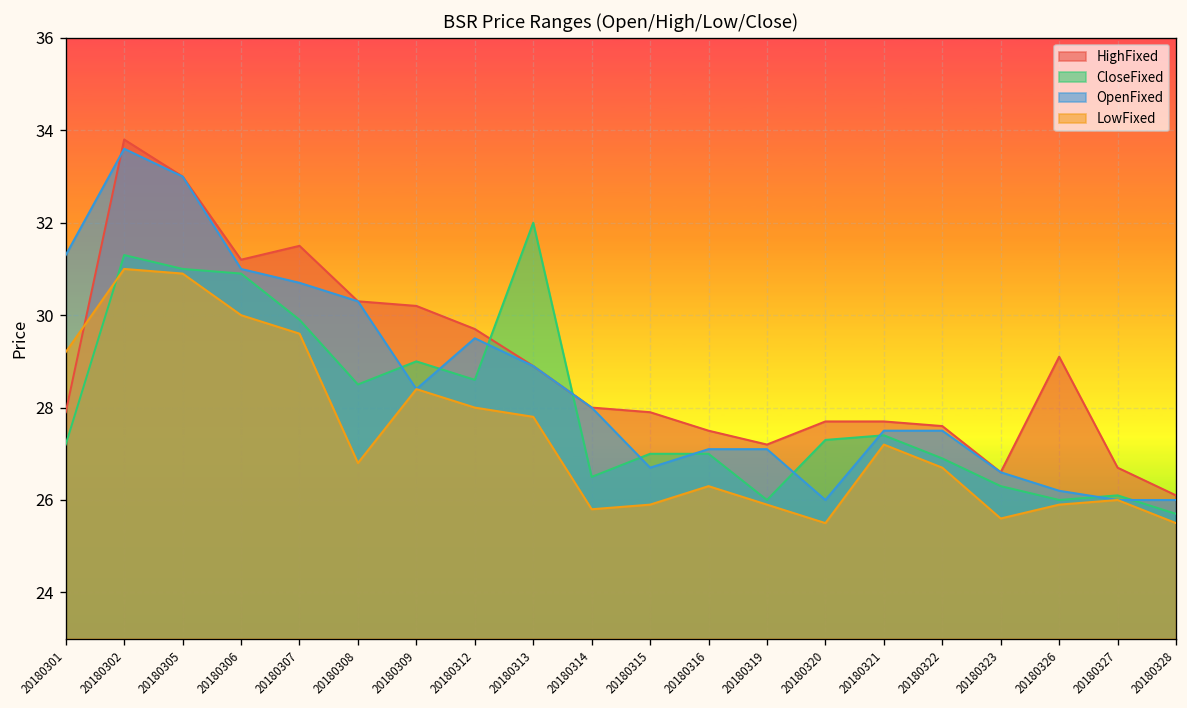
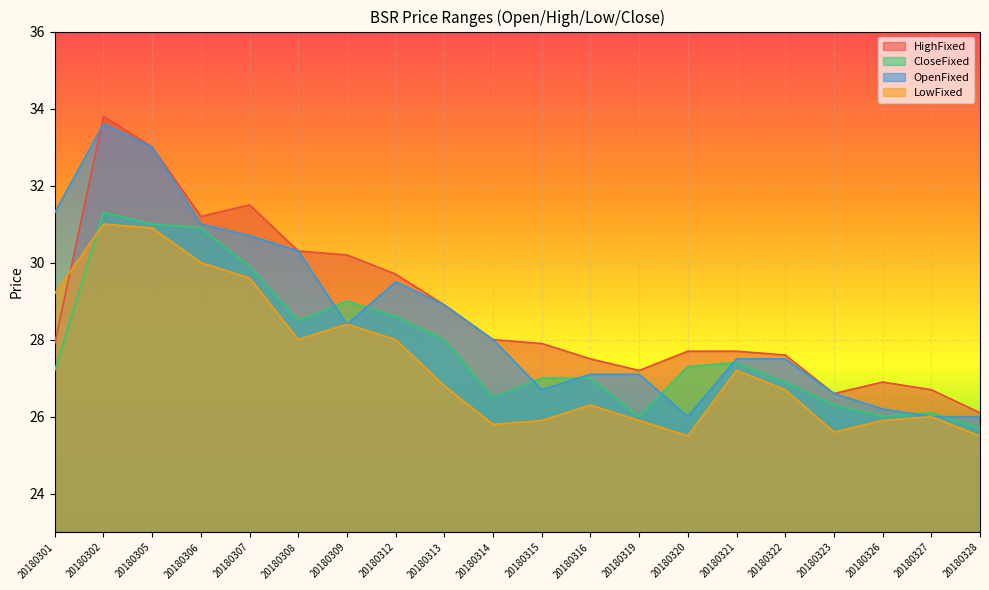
  {
    "HighFixed": {
      "20180301": 27.9,
      "20180302": 33.8,
      "20180306": 31.2,
      "20180307": 31.5,
      "20180309": 30.2,
      "20180312": 29.7,
      "20180315": 27.9,
      "20180316": 27.5,
      "20180319": 27.2,
      "20180320": 27.7,
      "20180321": 27.7,
      "20180322": 27.6,
-     "20180326": 29.1,
+     "20180326": 26.9,
      "20180327": 26.7,
      "20180328": 26.1
    },
    "CloseFixed": {
      "20180301": 27.2,
      "20180302": 31.3,
      "20180305": 31,
      "20180306": 30.9,
      "20180307": 29.9,
      "20180308": 28.5,
      "20180309": 29,
      "20180312": 28.6,
-     "20180313": 32,
+     "20180313": 28,
      "20180314": 26.5,
      "20180315": 27,
      "20180316": 27,
      "20180319": 26,
      "20180320": 27.3,
      "20180321": 27.4,
      "20180322": 26.9,
      "20180323": 26.3,
      "20180326": 26,
      "20180327": 26.1,
      "20180328": 25.7
    },
    "OpenFixed": {
      "20180301": 31.3,
      "20180302": 33.6,
      "20180306": 31.0,
      "20180307": 30.7,
      "20180312": 29.5,
      "20180315": 26.7,
      "20180316": 27.1,
      "20180319": 27.1,
      "20180320": 26.0,
      "20180321": 27.5,
      "20180322": 27.5,
      "20180326": 26.2,
      "20180328": 26.0
    },
    "LowFixed": {
      "20180301": 29.2,
      "20180302": 31.0,
      "20180305": 30.9,
      "20180306": 30.0,
      "20180307": 29.6,
-     "20180308": 26.8,
+     "20180308": 28.0,
      "20180312": 28.0,
-     "20180313": 27.8,
+     "20180313": 26.8,
      "20180314": 25.8,
      "20180315": 25.9,
      "20180316": 26.3,
      "20180319": 25.9,
      "20180320": 25.5,
      "20180321": 27.2,
      "20180322": 26.7,
      "20180323": 25.6,
      "20180326": 25.9,
      "20180328": 25.5
    }
  }
